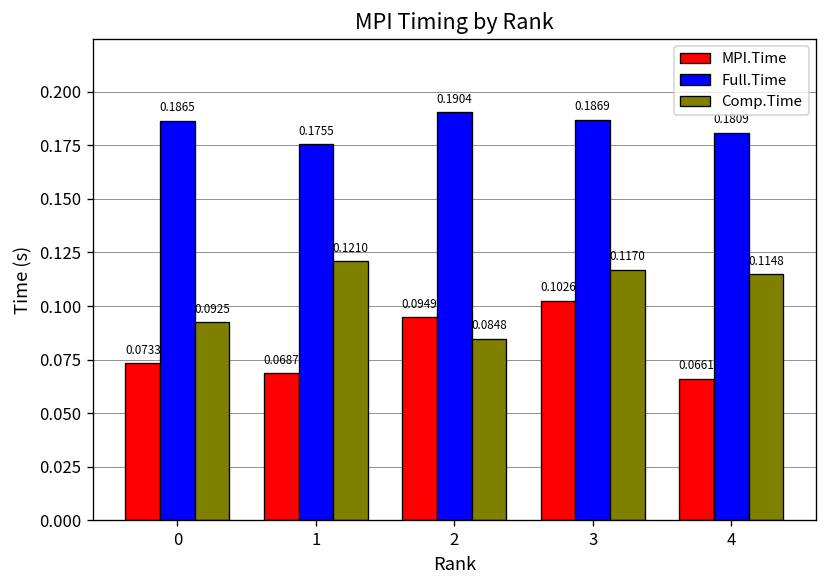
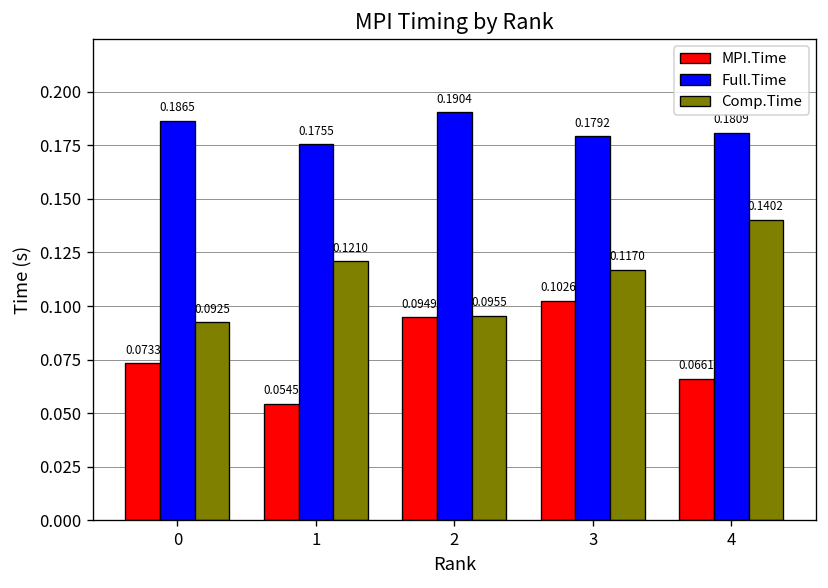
  {
    "MPI.Time": {
      "0": 0.0733,
-     "1": 0.0687,
+     "1": 0.0545,
      "2": 0.0949,
      "3": 0.1026,
      "4": 0.0661
    },
    "Full.Time": {
      "0": 0.1865,
      "1": 0.1755,
      "2": 0.1904,
-     "3": 0.1869
+     "3": 0.1792
    },
    "Comp.Time": {
      "0": 0.0925,
      "1": 0.1210,
-     "2": 0.0848,
+     "2": 0.0955,
      "3": 0.1170,
-     "4": 0.1148
+     "4": 0.1402
    }
  }
